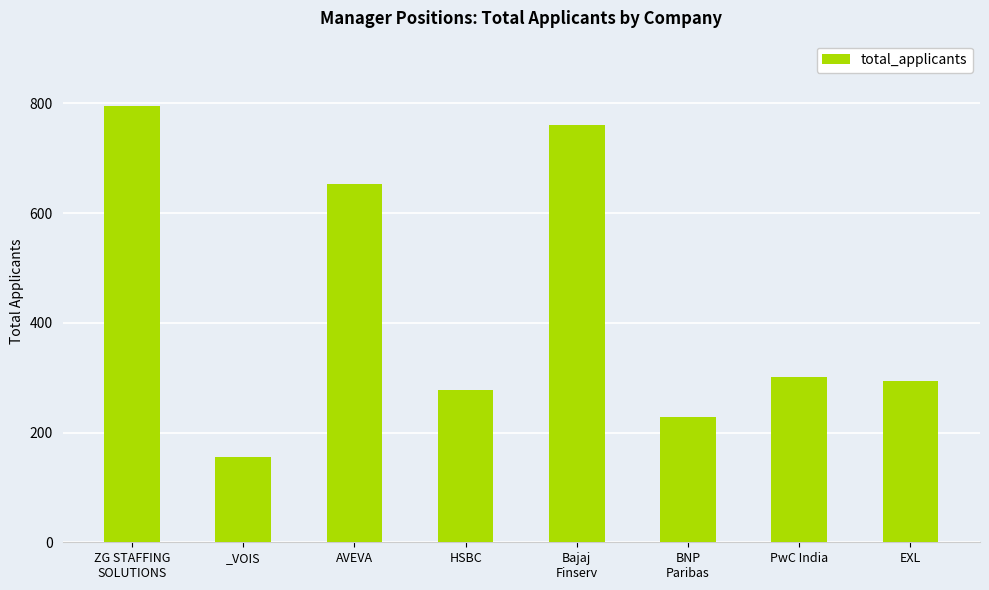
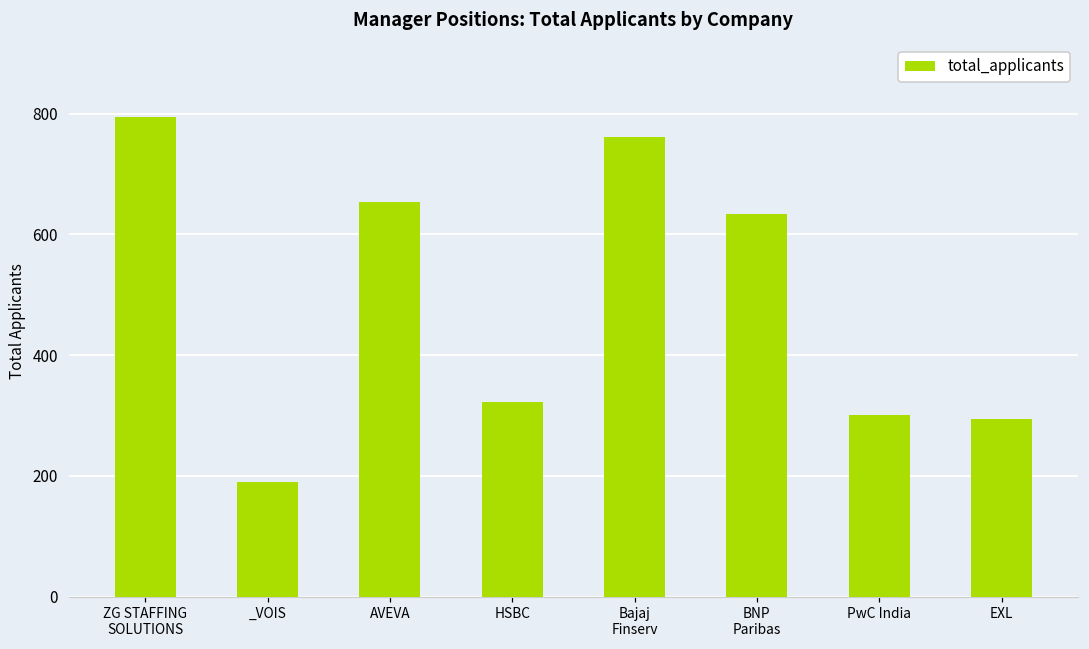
  {
    "ZG STAFFING SOLUTIONS": 800,
-   "_VOIS": 160,
+   "_VOIS": 190,
    "AVEVA": 650,
-   "HSBC": 280,
+   "HSBC": 320,
    "Bajaj Finserv": 760,
-   "BNP Paribas": 230,
+   "BNP Paribas": 630,
    "PwC India": 300,
    "EXL": 290
  }
